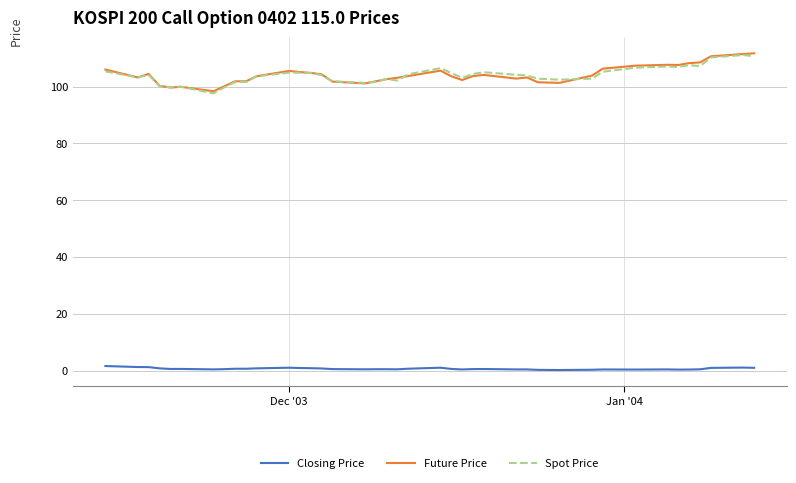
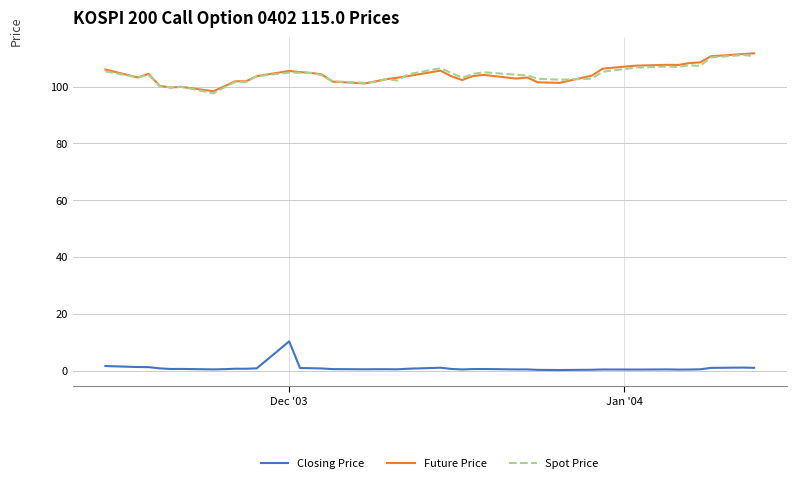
  {
    "Closing Price": {
-     "Dec '03": 1
+     "Dec '03": 10
    }
  }
